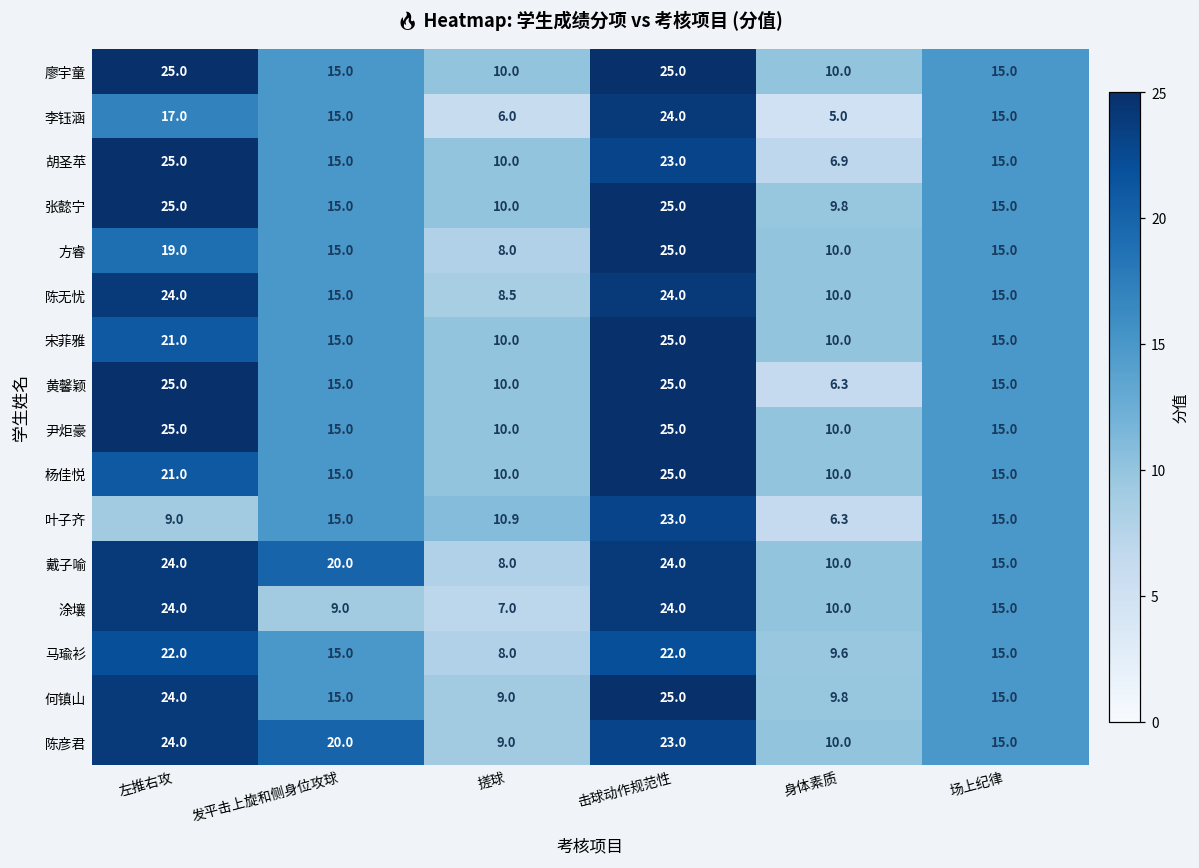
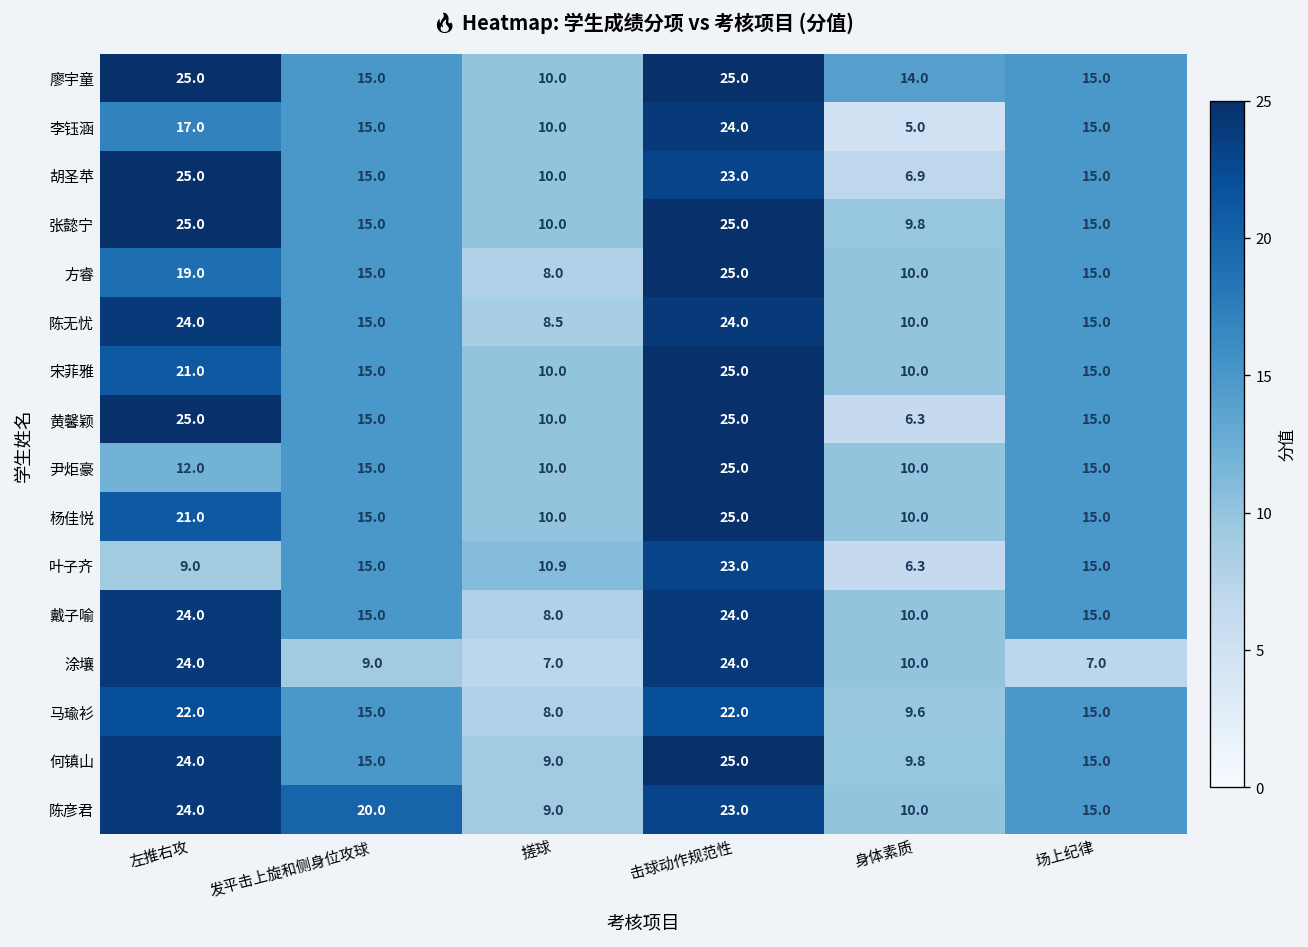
  {
    "廖宇童": {
      "左推右攻": 25.0,
      "发平击上旋和侧身位攻球": 15.0,
      "搓球": 10.0,
      "击球动作规范性": 25.0,
-     "身体素质": 10.0,
+     "身体素质": 14.0,
      "场上纪律": 15.0
    },
    "李钰涵": {
      "左推右攻": 17.0,
      "发平击上旋和侧身位攻球": 15.0,
-     "搓球": 6.0,
+     "搓球": 10.0,
      "击球动作规范性": 24.0,
      "身体素质": 5.0,
      "场上纪律": 15.0
    },
    "胡圣苹": {
      "左推右攻": 25.0,
      "发平击上旋和侧身位攻球": 15.0,
      "搓球": 10.0,
      "击球动作规范性": 23.0,
      "身体素质": 6.9,
      "场上纪律": 15.0
    },
    "张懿宁": {
      "左推右攻": 25.0,
      "发平击上旋和侧身位攻球": 15.0,
      "搓球": 10.0,
      "击球动作规范性": 25.0,
      "身体素质": 9.8,
      "场上纪律": 15.0
    },
    "方睿": {
      "左推右攻": 19.0,
      "发平击上旋和侧身位攻球": 15.0,
      "搓球": 8.0,
      "击球动作规范性": 25.0,
      "身体素质": 10.0,
      "场上纪律": 15.0
    },
    "陈无忧": {
      "左推右攻": 24.0,
      "发平击上旋和侧身位攻球": 15.0,
      "搓球": 8.5,
      "击球动作规范性": 24.0,
      "身体素质": 10.0,
      "场上纪律": 15.0
    },
    "宋菲雅": {
      "左推右攻": 21.0,
      "发平击上旋和侧身位攻球": 15.0,
      "搓球": 10.0,
      "击球动作规范性": 25.0,
      "身体素质": 10.0,
      "场上纪律": 15.0
    },
    "黄馨颖": {
      "左推右攻": 25.0,
      "发平击上旋和侧身位攻球": 15.0,
      "搓球": 10.0,
      "击球动作规范性": 25.0,
      "身体素质": 6.3,
      "场上纪律": 15.0
    },
    "尹炬豪": {
-     "左推右攻": 25.0,
+     "左推右攻": 12.0,
      "发平击上旋和侧身位攻球": 15.0,
      "搓球": 10.0,
      "击球动作规范性": 25.0,
      "身体素质": 10.0,
      "场上纪律": 15.0
    },
    "杨佳悦": {
      "左推右攻": 21.0,
      "发平击上旋和侧身位攻球": 15.0,
      "搓球": 10.0,
      "击球动作规范性": 25.0,
      "身体素质": 10.0,
      "场上纪律": 15.0
    },
    "叶子齐": {
      "左推右攻": 9.0,
      "发平击上旋和侧身位攻球": 15.0,
      "搓球": 10.9,
      "击球动作规范性": 23.0,
      "身体素质": 6.3,
      "场上纪律": 15.0
    },
    "戴子喻": {
      "左推右攻": 24.0,
-     "发平击上旋和侧身位攻球": 20.0,
+     "发平击上旋和侧身位攻球": 15.0,
      "搓球": 8.0,
      "击球动作规范性": 24.0,
      "身体素质": 10.0,
      "场上纪律": 15.0
    },
    "涂壤": {
      "左推右攻": 24.0,
      "发平击上旋和侧身位攻球": 9.0,
      "搓球": 7.0,
      "击球动作规范性": 24.0,
      "身体素质": 10.0,
-     "场上纪律": 15.0
+     "场上纪律": 7.0
    },
    "马瑜衫": {
      "左推右攻": 22.0,
      "发平击上旋和侧身位攻球": 15.0,
      "搓球": 8.0,
      "击球动作规范性": 22.0,
      "身体素质": 9.6,
      "场上纪律": 15.0
    },
    "何镇山": {
      "左推右攻": 24.0,
      "发平击上旋和侧身位攻球": 15.0,
      "搓球": 9.0,
      "击球动作规范性": 25.0,
      "身体素质": 9.8,
      "场上纪律": 15.0
    },
    "陈彦君": {
      "左推右攻": 24.0,
      "发平击上旋和侧身位攻球": 20.0,
      "搓球": 9.0,
      "击球动作规范性": 23.0,
      "身体素质": 10.0,
      "场上纪律": 15.0
    }
  }
